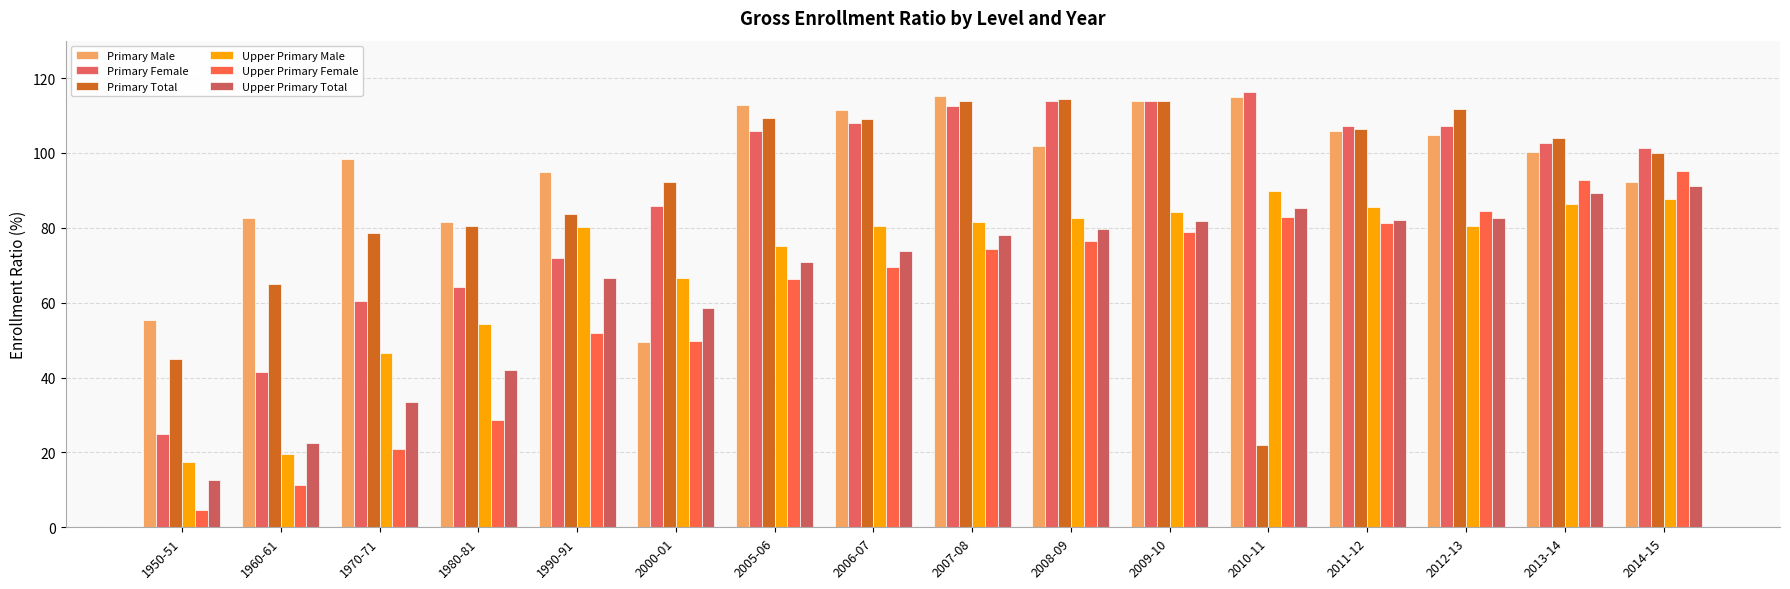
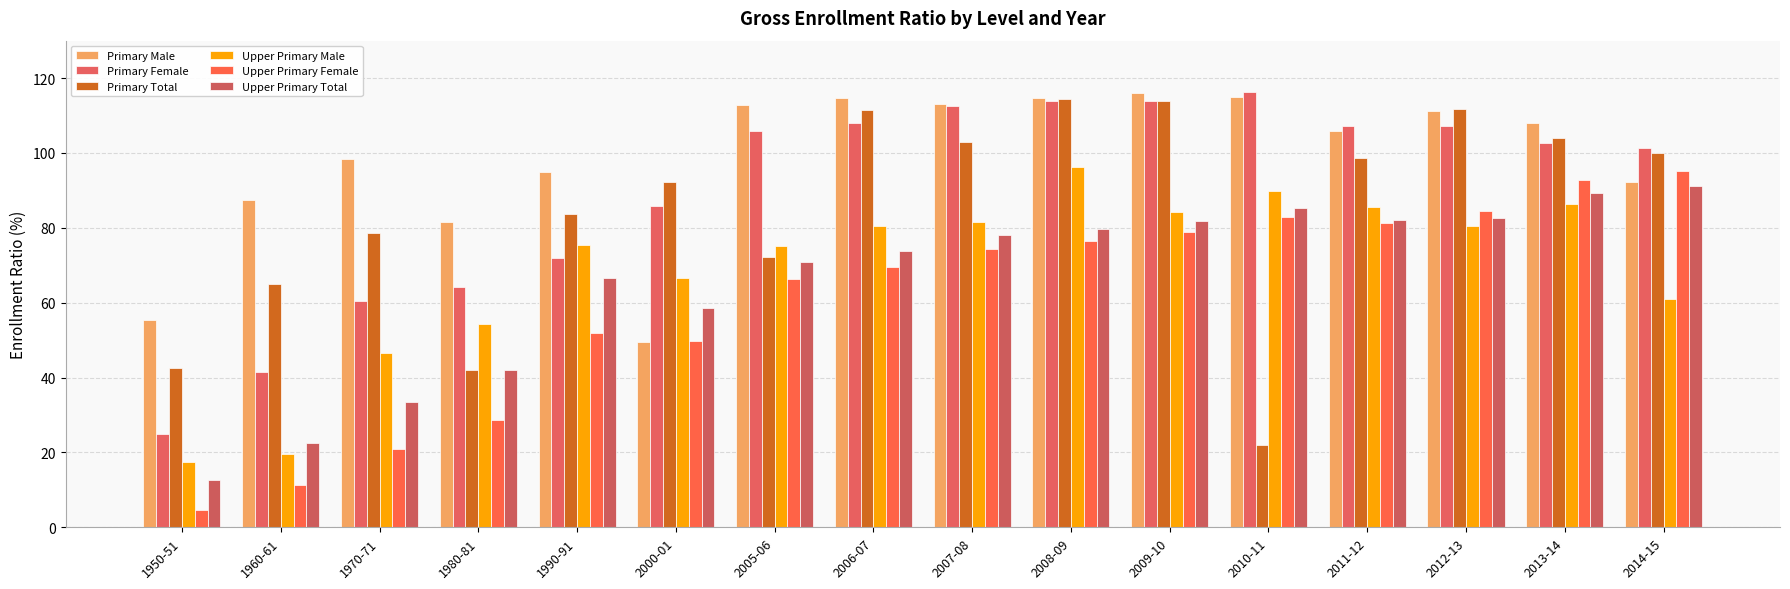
  {
    "Primary Male": {
      "1950-51": 55,
-     "1960-61": 83,
+     "1960-61": 88,
      "1970-71": 98,
      "1980-81": 82,
      "1990-91": 95,
      "2000-01": 50,
      "2005-06": 113,
-     "2006-07": 111,
-     "2007-08": 115,
-     "2008-09": 102,
-     "2009-10": 114,
+     "2006-07": 115,
+     "2007-08": 113,
+     "2008-09": 115,
+     "2009-10": 116,
      "2010-11": 115,
      "2011-12": 106,
-     "2012-13": 105,
-     "2013-14": 100,
+     "2012-13": 111,
+     "2013-14": 108,
      "2014-15": 92
    },
    "Primary Total": {
-     "1950-51": 45,
+     "1950-51": 43,
      "1960-61": 65,
      "1970-71": 79,
-     "1980-81": 81,
+     "1980-81": 42,
      "1990-91": 84,
      "2000-01": 92,
-     "2005-06": 109,
-     "2006-07": 109,
-     "2007-08": 114,
+     "2005-06": 72,
+     "2006-07": 111,
+     "2007-08": 103,
      "2008-09": 114,
      "2009-10": 114,
      "2010-11": 22,
-     "2011-12": 107,
+     "2011-12": 99,
      "2012-13": 112,
      "2013-14": 104,
      "2014-15": 100
    },
    "Upper Primary Male": {
      "1950-51": 17,
      "1960-61": 20,
      "1970-71": 47,
      "1980-81": 54,
-     "1990-91": 80,
+     "1990-91": 75,
      "2000-01": 67,
      "2005-06": 75,
      "2006-07": 81,
      "2007-08": 81,
-     "2008-09": 83,
+     "2008-09": 96,
      "2009-10": 84,
      "2010-11": 90,
      "2011-12": 86,
      "2012-13": 81,
      "2013-14": 86,
-     "2014-15": 88
+     "2014-15": 61
    }
  }
